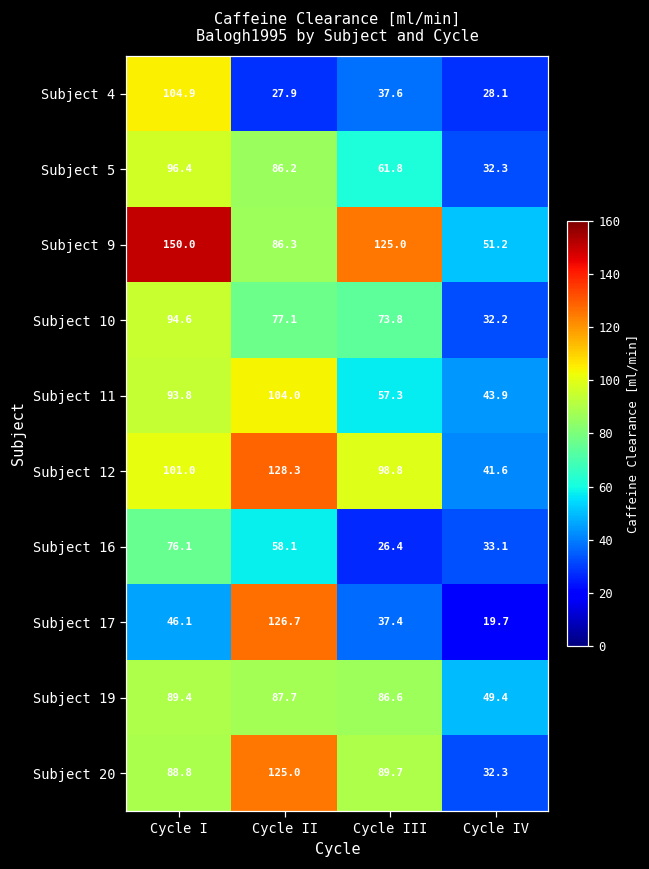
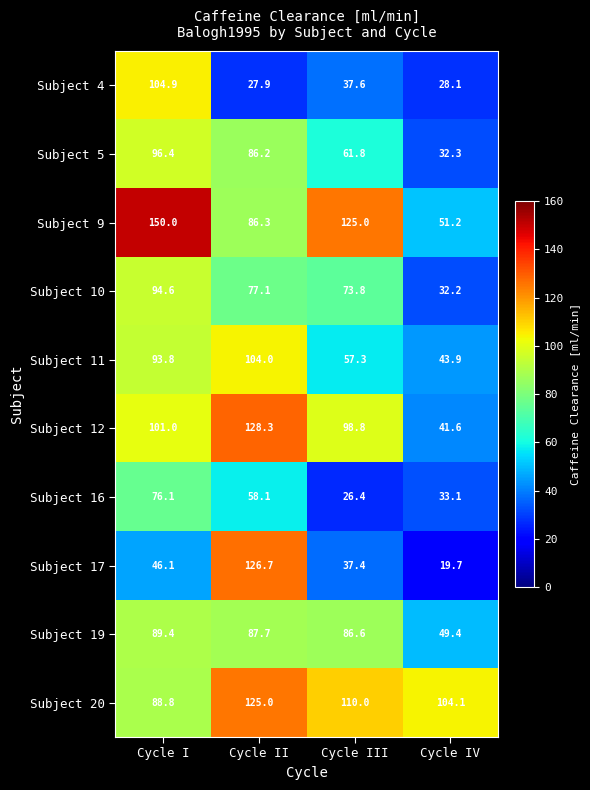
  {
    "Subject 4": {
      "Cycle I": 104.9,
      "Cycle II": 27.9,
      "Cycle III": 37.6,
      "Cycle IV": 28.1
    },
    "Subject 5": {
      "Cycle I": 96.4,
      "Cycle II": 86.2,
      "Cycle III": 61.8,
      "Cycle IV": 32.3
    },
    "Subject 9": {
      "Cycle I": 150.0,
      "Cycle II": 86.3,
      "Cycle III": 125.0,
      "Cycle IV": 51.2
    },
    "Subject 10": {
      "Cycle I": 94.6,
      "Cycle II": 77.1,
      "Cycle III": 73.8,
      "Cycle IV": 32.2
    },
    "Subject 11": {
      "Cycle I": 93.8,
      "Cycle II": 104.0,
      "Cycle III": 57.3,
      "Cycle IV": 43.9
    },
    "Subject 12": {
      "Cycle I": 101.0,
      "Cycle II": 128.3,
      "Cycle III": 98.8,
      "Cycle IV": 41.6
    },
    "Subject 16": {
      "Cycle I": 76.1,
      "Cycle II": 58.1,
      "Cycle III": 26.4,
      "Cycle IV": 33.1
    },
    "Subject 17": {
      "Cycle I": 46.1,
      "Cycle II": 126.7,
      "Cycle III": 37.4,
      "Cycle IV": 19.7
    },
    "Subject 19": {
      "Cycle I": 89.4,
      "Cycle II": 87.7,
      "Cycle III": 86.6,
      "Cycle IV": 49.4
    },
    "Subject 20": {
      "Cycle I": 88.8,
      "Cycle II": 125.0,
-     "Cycle III": 89.7,
-     "Cycle IV": 32.3
+     "Cycle III": 110.0,
+     "Cycle IV": 104.1
    }
  }
